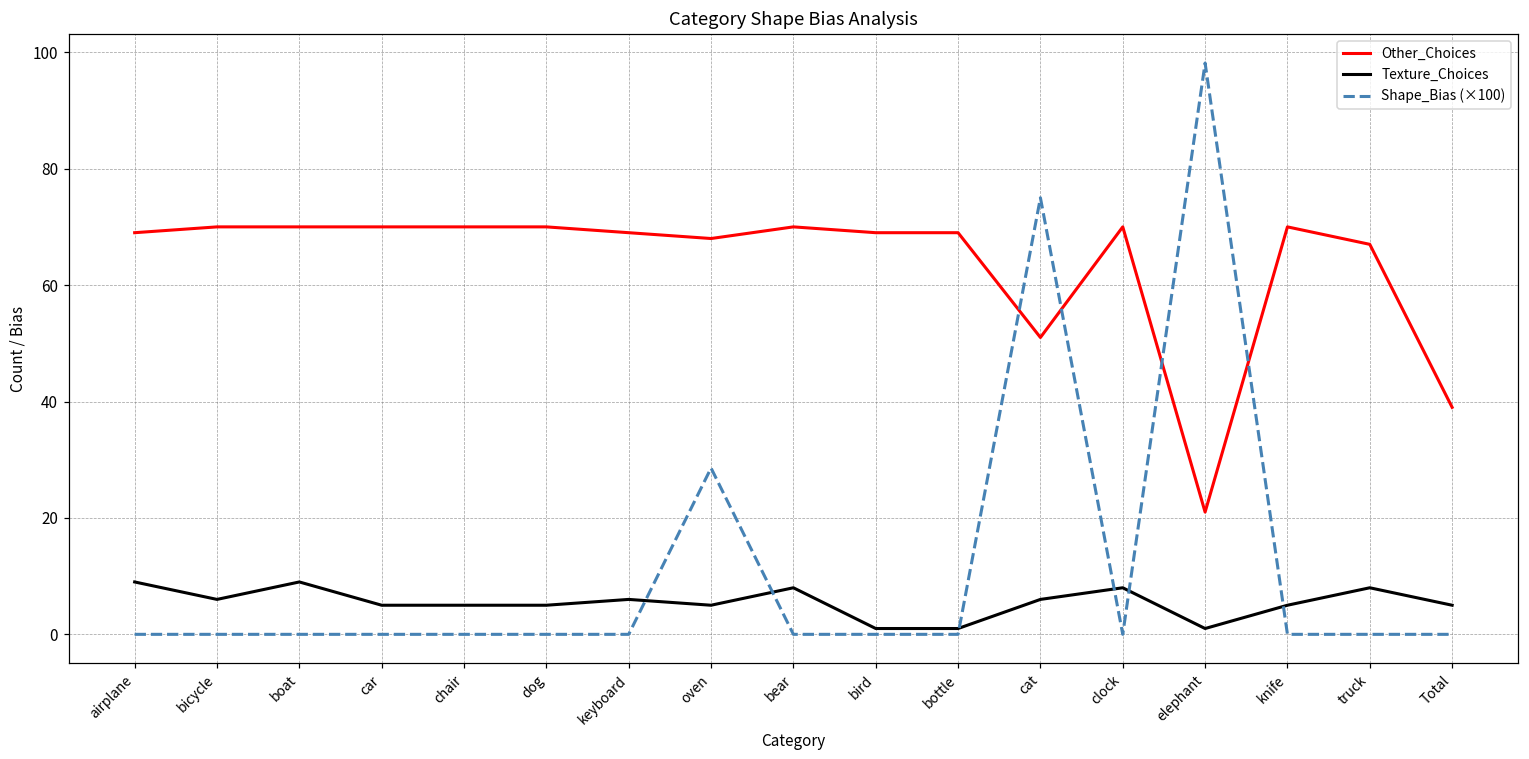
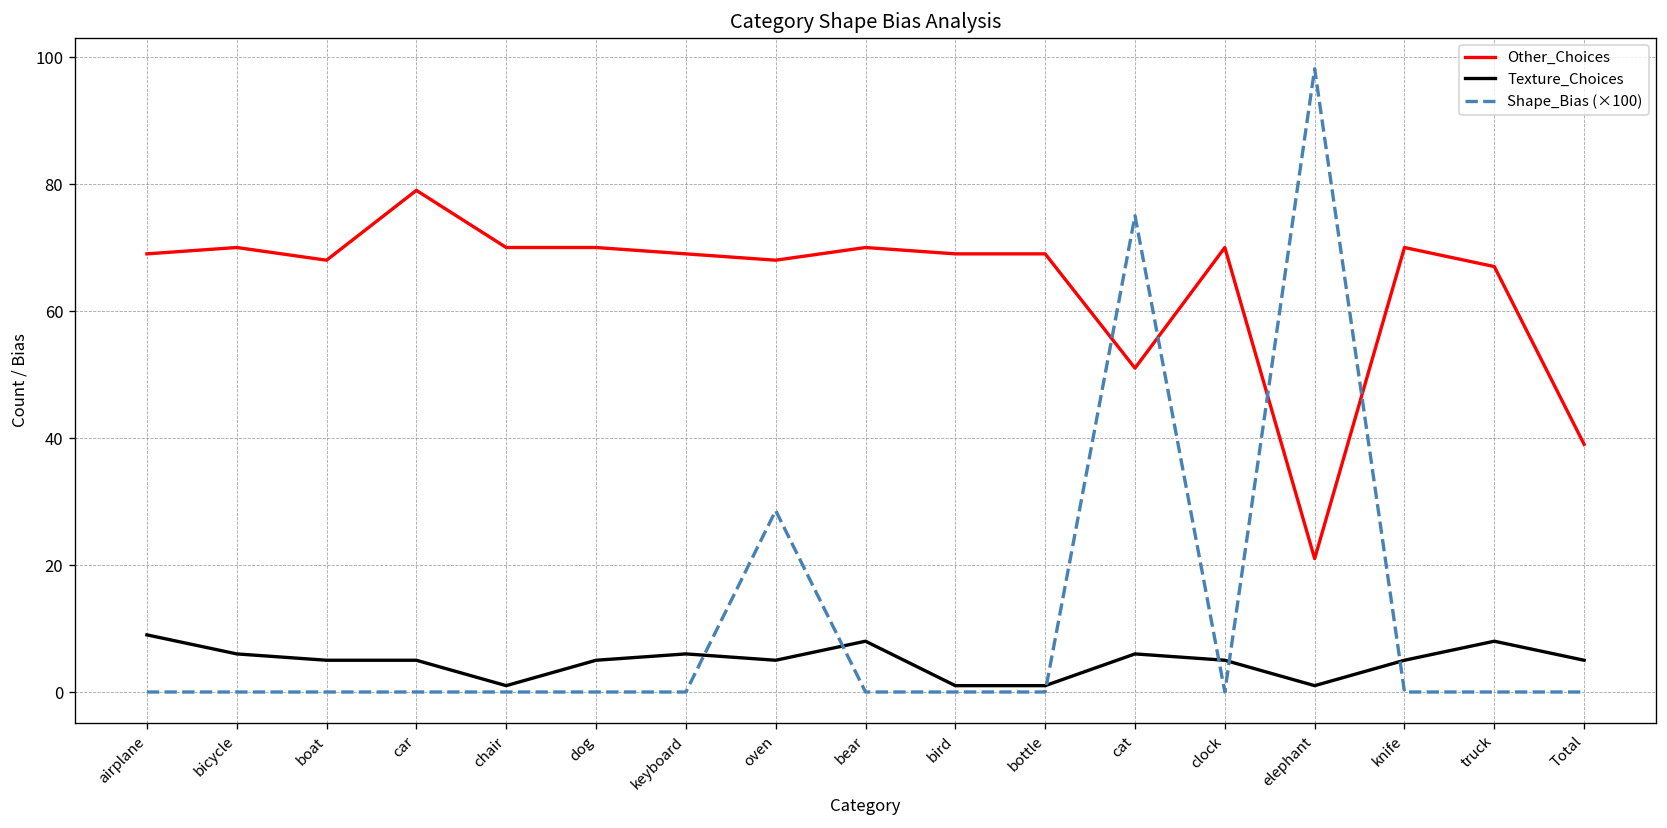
  {
    "Other_Choices": {
      "airplane": 69,
      "bicycle": 70,
-     "boat": 70,
-     "car": 70,
+     "boat": 68,
+     "car": 79,
      "chair": 70,
      "dog": 70,
      "keyboard": 69,
      "oven": 68,
      "bear": 70,
      "bird": 69,
      "bottle": 69,
      "cat": 51,
      "clock": 70,
      "elephant": 21,
      "knife": 70,
      "truck": 67,
      "Total": 39
    },
    "Texture_Choices": {
      "airplane": 9,
      "bicycle": 6,
-     "boat": 9,
+     "boat": 5,
      "car": 5,
-     "chair": 5,
+     "chair": 1,
      "dog": 5,
      "keyboard": 6,
      "oven": 5,
      "bear": 8,
      "bird": 1,
      "bottle": 1,
      "cat": 6,
-     "clock": 8,
+     "clock": 5,
      "elephant": 1,
      "knife": 5,
      "truck": 8,
      "Total": 5
    },
    "Shape_Bias (×100)": {
      "airplane": 0,
      "bicycle": 0,
      "boat": 0,
      "car": 0,
      "chair": 0,
      "dog": 0,
      "keyboard": 0,
      "oven": 29,
      "bear": 0,
      "bird": 0,
      "bottle": 0,
      "cat": 75,
      "clock": 0,
      "elephant": 98,
      "knife": 0,
      "truck": 0,
      "Total": 0
    }
  }
